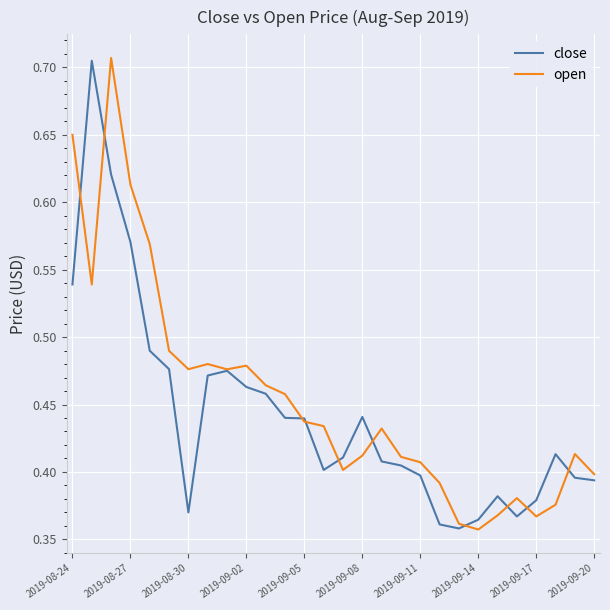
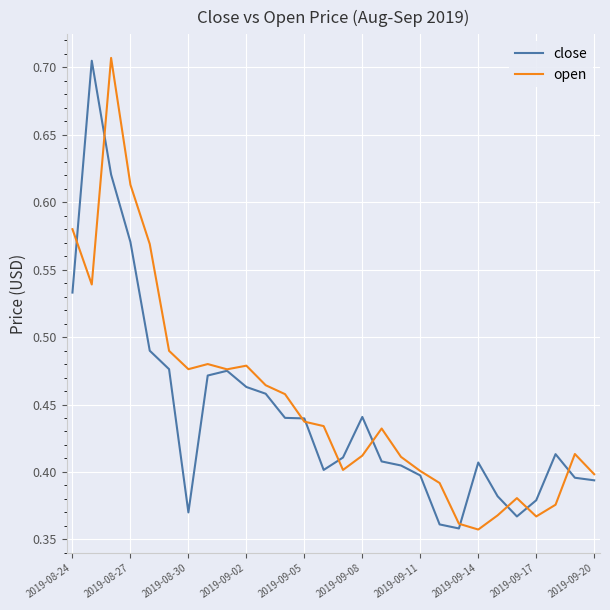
  {
    "close": {
-     "2019-08-24": 0.539,
+     "2019-08-24": 0.533,
      "2019-08-27": 0.571,
      "2019-08-30": 0.370,
      "2019-09-02": 0.463,
      "2019-09-05": 0.440,
      "2019-09-08": 0.441,
      "2019-09-11": 0.397,
-     "2019-09-14": 0.365,
+     "2019-09-14": 0.407,
      "2019-09-17": 0.379,
      "2019-09-20": 0.394
    },
    "open": {
-     "2019-08-24": 0.65,
+     "2019-08-24": 0.58,
      "2019-08-27": 0.613,
      "2019-08-30": 0.476,
      "2019-09-02": 0.479,
      "2019-09-05": 0.437,
      "2019-09-08": 0.412,
-     "2019-09-11": 0.407,
+     "2019-09-11": 0.401,
      "2019-09-14": 0.357,
      "2019-09-17": 0.367,
      "2019-09-20": 0.398
    }
  }
